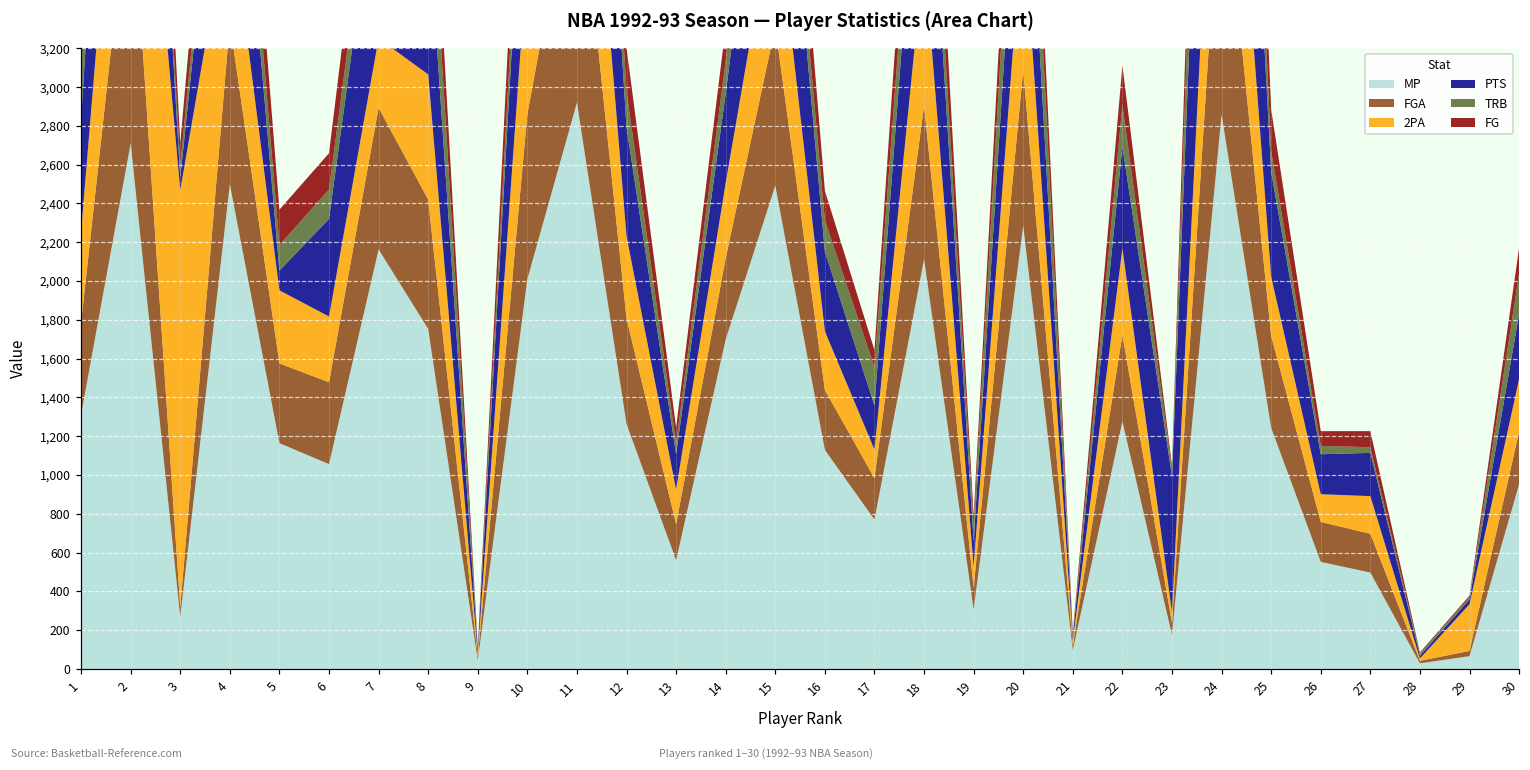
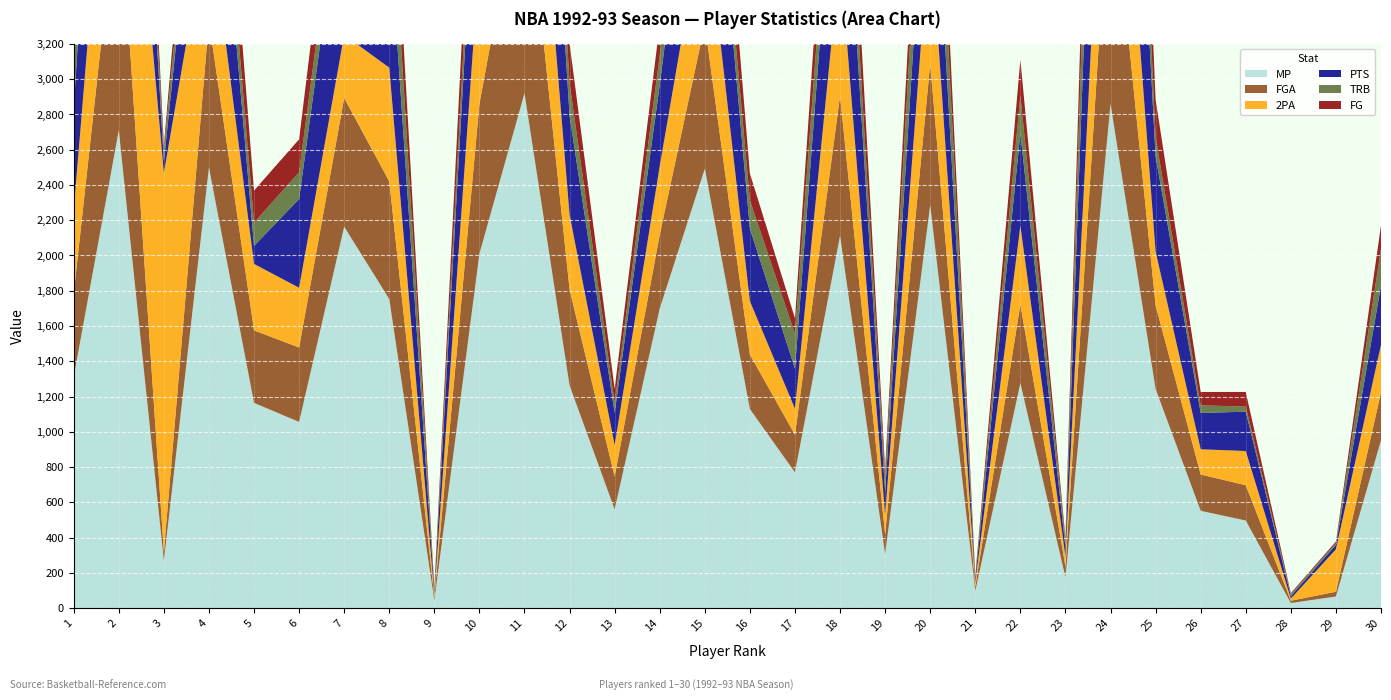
  {
    "MP": {
      "1": "1,310",
      "2": "2,710",
      "3": "270",
      "4": "2,500",
      "5": "1,160",
      "6": "1,060",
      "7": "2,160",
      "8": "1,750",
      "9": "40",
      "10": "2,010",
      "11": "2,920",
      "12": "1,260",
      "13": "560",
      "14": "1,700",
      "15": "2,490",
      "16": "1,130",
      "17": "770",
      "18": "2,110",
      "19": "310",
      "20": "2,290",
      "21": "100",
      "22": "1,280",
      "23": "180",
      "24": "2,860",
      "25": "1,240",
      "26": "550",
      "27": "500",
      "29": "70",
      "30": "950"
    },
    "FGA": {
      "1": "470",
      "3": "50",
      "5": "410",
      "6": "420",
      "7": "730",
      "8": "670",
      "9": "20",
      "10": "850",
      "12": "540",
      "13": "190",
      "14": "420",
      "16": "310",
      "17": "210",
      "18": "790",
      "19": "110",
      "20": "800",
      "21": "30",
      "22": "450",
      "23": "60",
      "25": "470",
      "26": "210",
      "27": "200",
      "29": "30",
      "30": "270"
    },
    "2PA": {
      "1": "470",
      "3": "2,150",
      "5": "380",
      "6": "340",
      "8": "650",
      "9": "20",
      "12": "420",
      "13": "180",
      "14": "390",
      "16": "300",
      "17": "150",
      "19": "110",
      "21": "20",
      "22": "450",
      "23": "60",
      "25": "310",
      "26": "140",
      "27": "190",
      "29": "240",
      "30": "270"
    },
    "PTS": {
      "1": "580",
      "3": "60",
      "5": "100",
      "6": "500",
      "12": "560",
      "13": "180",
      "14": "460",
      "16": "410",
      "17": "230",
      "19": "130",
      "22": "530",
-     "23": "700",
+     "23": "50",
      "25": "540",
      "26": "210",
      "27": "220",
      "30": "340"
    },
    "TRB": {
      "1": "340",
      "3": "70",
      "5": "130",
      "6": "150",
      "12": "180",
      "13": "60",
      "14": "170",
      "16": "160",
      "17": "200",
      "19": "80",
      "22": "220",
      "23": "40",
      "25": "110",
      "26": "40",
      "27": "30",
      "30": "210"
    },
    "FG": {
-     "3": "110",
+     "3": "30",
      "5": "180",
      "6": "190",
      "12": "230",
      "13": "80",
      "16": "150",
      "17": "90",
      "19": "50",
      "22": "200",
      "23": "20",
      "25": "210",
      "26": "80",
      "27": "80",
      "30": "130"
    }
  }
